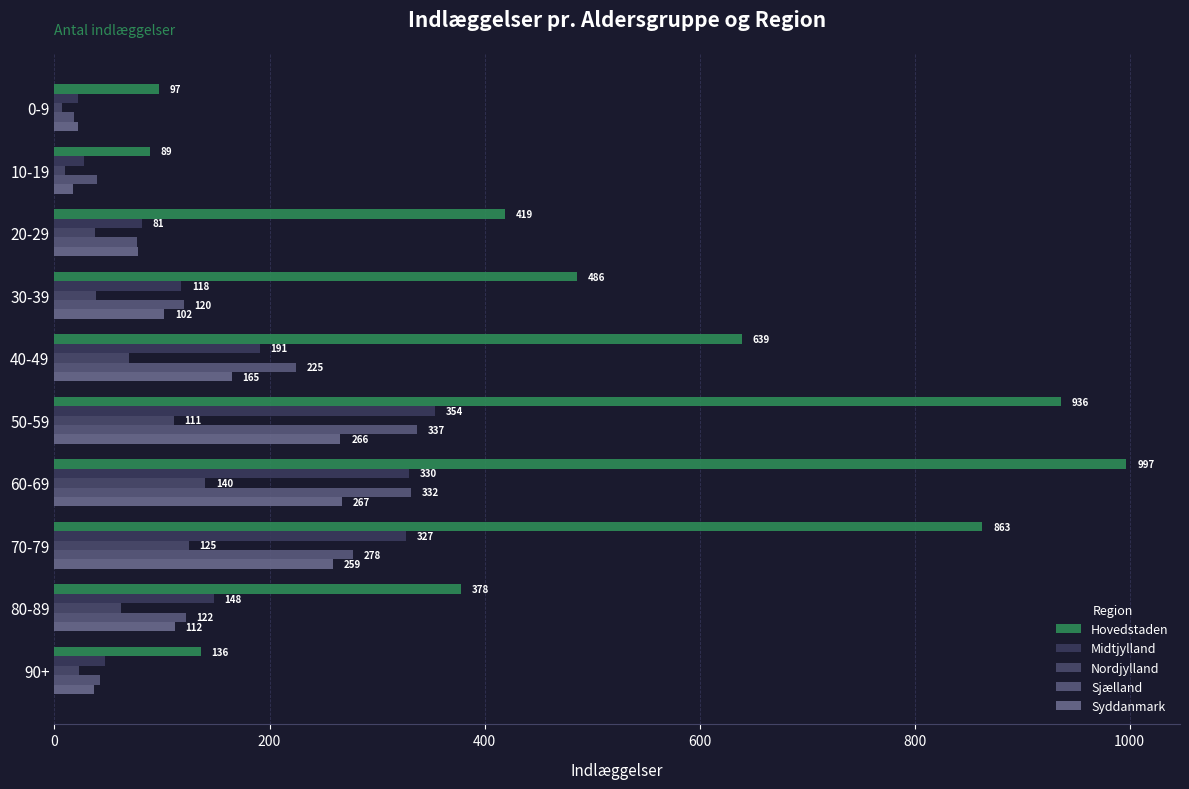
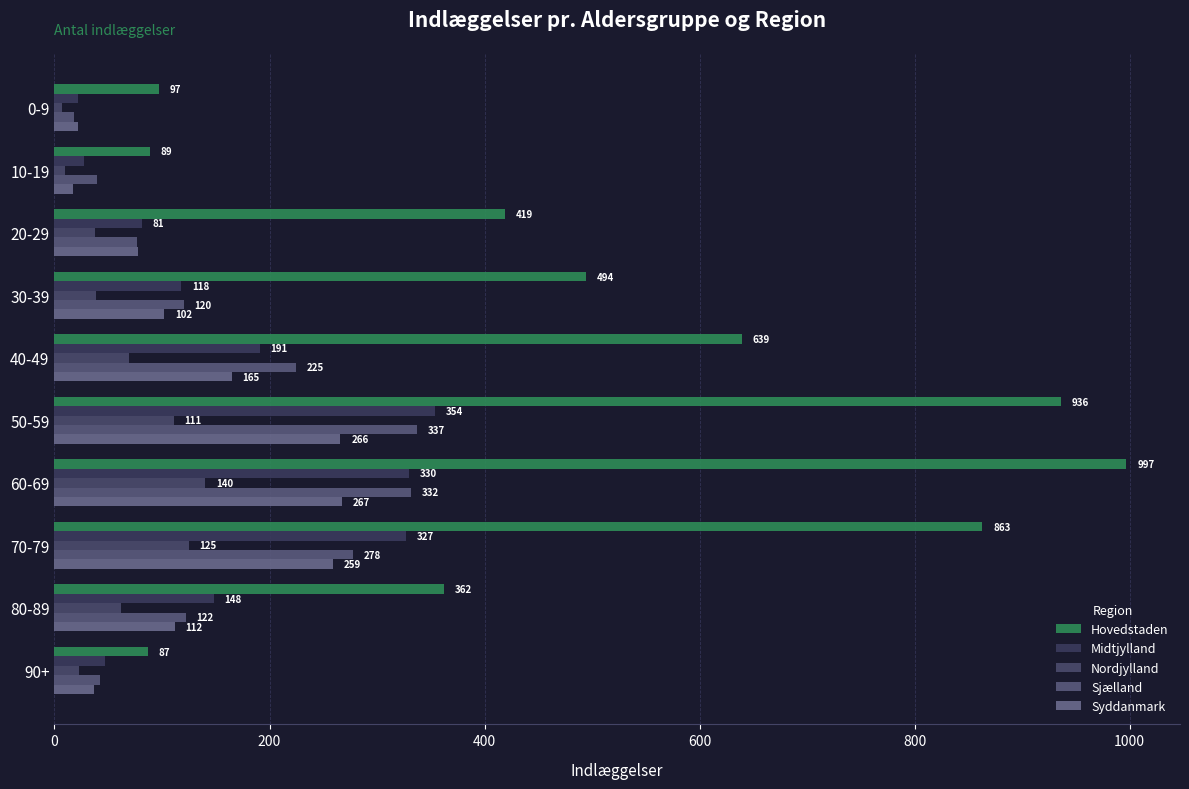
  {
    "Hovedstaden": {
      "0-9": 97,
      "10-19": 89,
      "20-29": 419,
-     "30-39": 486,
+     "30-39": 494,
      "40-49": 639,
      "50-59": 936,
      "60-69": 997,
      "70-79": 863,
-     "80-89": 378,
-     "90+": 136
+     "80-89": 362,
+     "90+": 87
    }
  }
